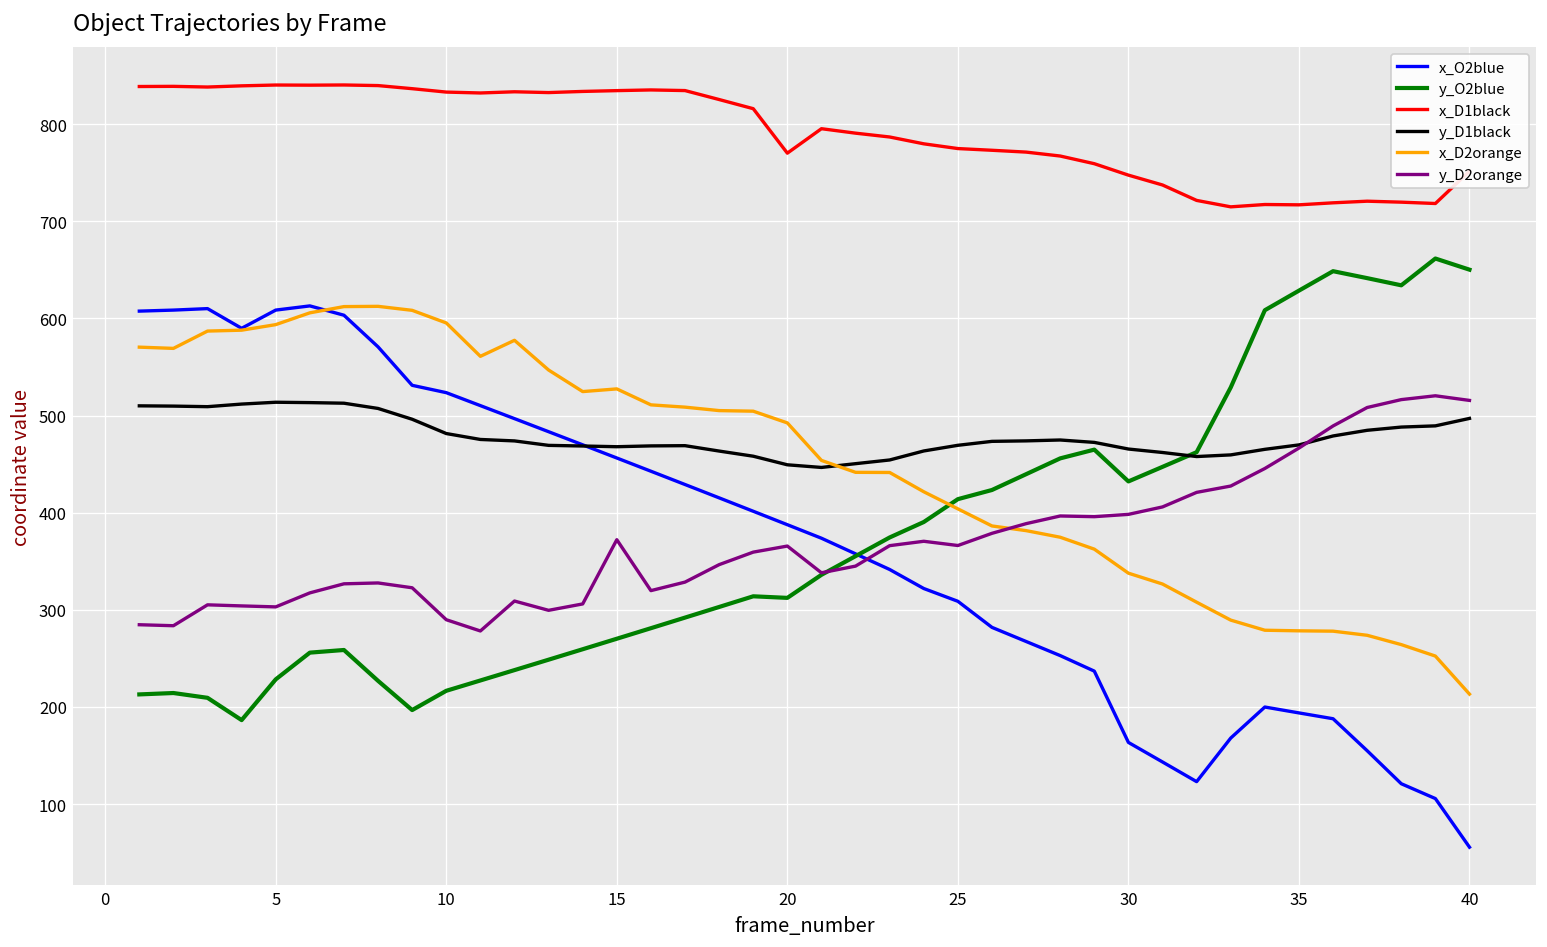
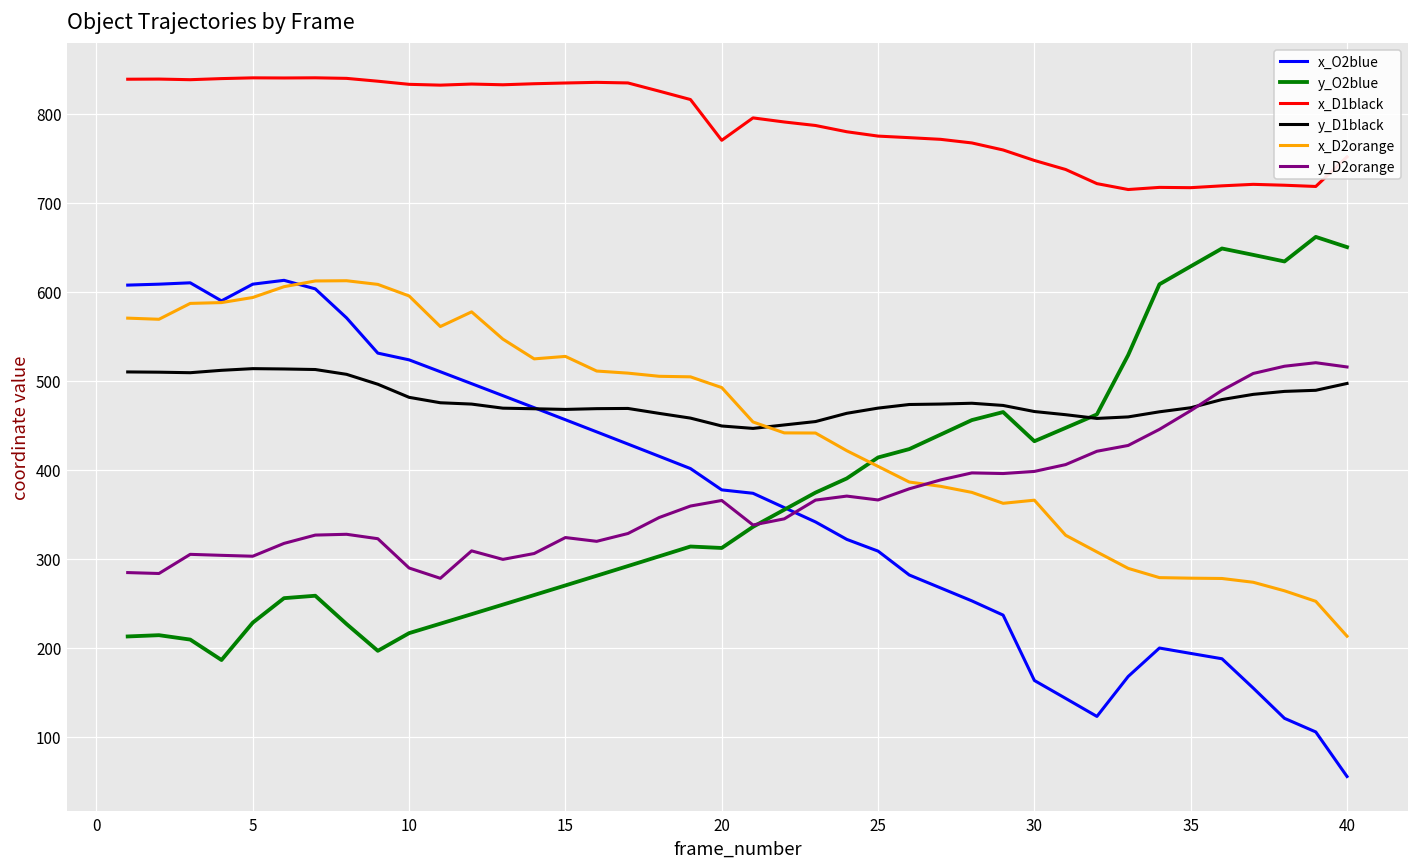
  {
    "x_O2blue": {
      "5": 610,
      "10": 520,
      "15": 460,
-     "20": 390,
+     "20": 380,
      "25": 310,
      "30": 160,
      "35": 190,
      "40": 60
    },
    "y_O2blue": {
      "5": 230,
      "10": 220,
      "15": 270,
      "20": 310,
      "25": 410,
      "30": 430,
      "35": 630,
      "40": 650
    },
    "x_D1black": {
      "5": 840,
      "10": 830,
      "15": 830,
      "20": 770,
      "25": 770,
      "30": 750,
      "35": 720
    },
    "y_D1black": {
      "5": 510,
      "10": 480,
      "15": 470,
      "20": 450,
      "25": 470,
      "30": 470,
      "35": 470,
      "40": 500
    },
    "x_D2orange": {
      "5": 590,
      "10": 600,
      "15": 530,
      "20": 490,
      "25": 400,
-     "30": 340,
+     "30": 370,
      "35": 280,
      "40": 210
    },
    "y_D2orange": {
      "5": 300,
      "10": 290,
-     "15": 370,
+     "15": 320,
      "20": 370,
      "25": 370,
      "30": 400,
      "35": 470,
      "40": 520
    }
  }
